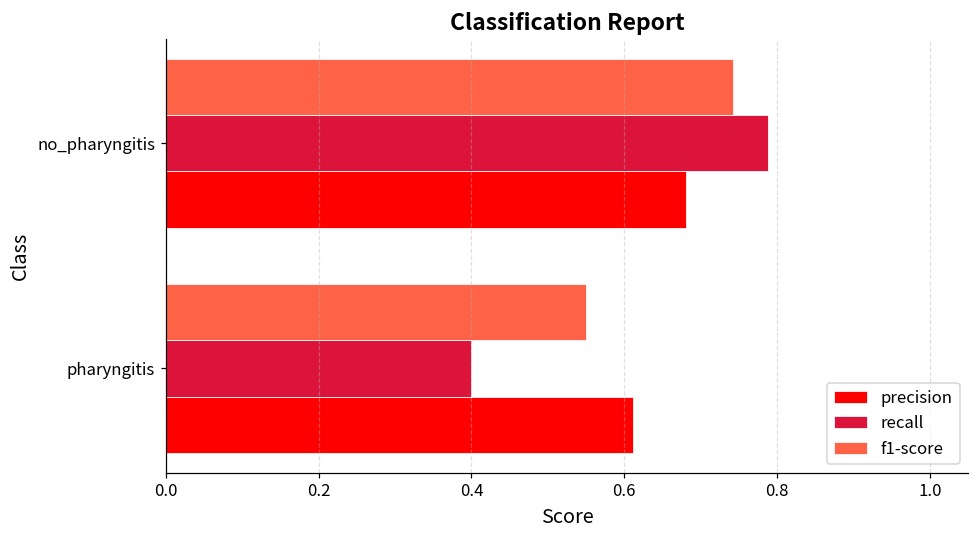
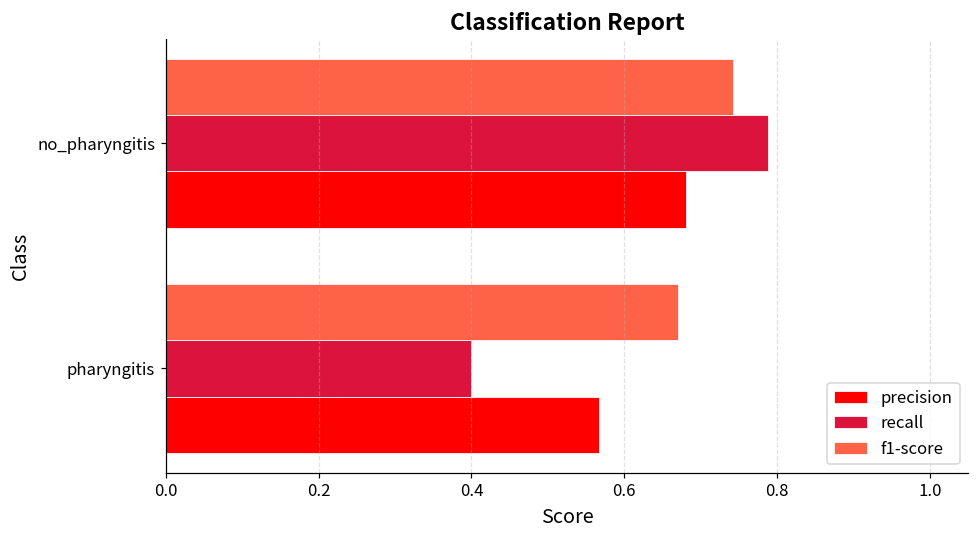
  {
    "precision": {
      "no_pharyngitis": 0.68,
-     "pharyngitis": 0.61
+     "pharyngitis": 0.57
    },
    "recall": {
      "no_pharyngitis": 0.79,
      "pharyngitis": 0.40
    },
    "f1-score": {
      "no_pharyngitis": 0.74,
-     "pharyngitis": 0.55
+     "pharyngitis": 0.67
    }
  }
